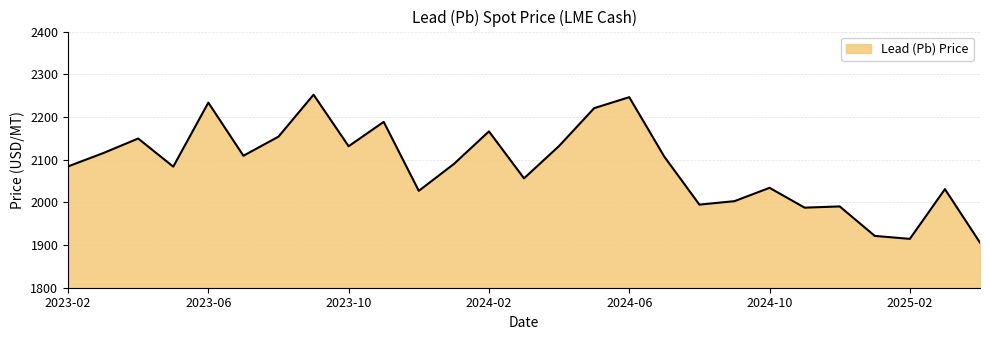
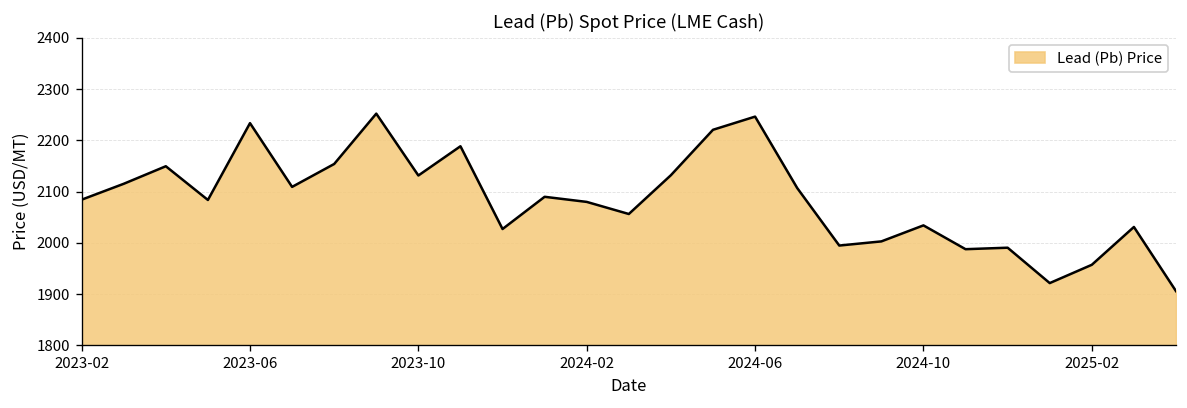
  {
    "2023-02": 2080,
    "2023-06": 2230,
    "2023-10": 2130,
-   "2024-02": 2170,
+   "2024-02": 2080,
    "2024-06": 2250,
    "2024-10": 2030,
-   "2025-02": 1910
+   "2025-02": 1960
  }
